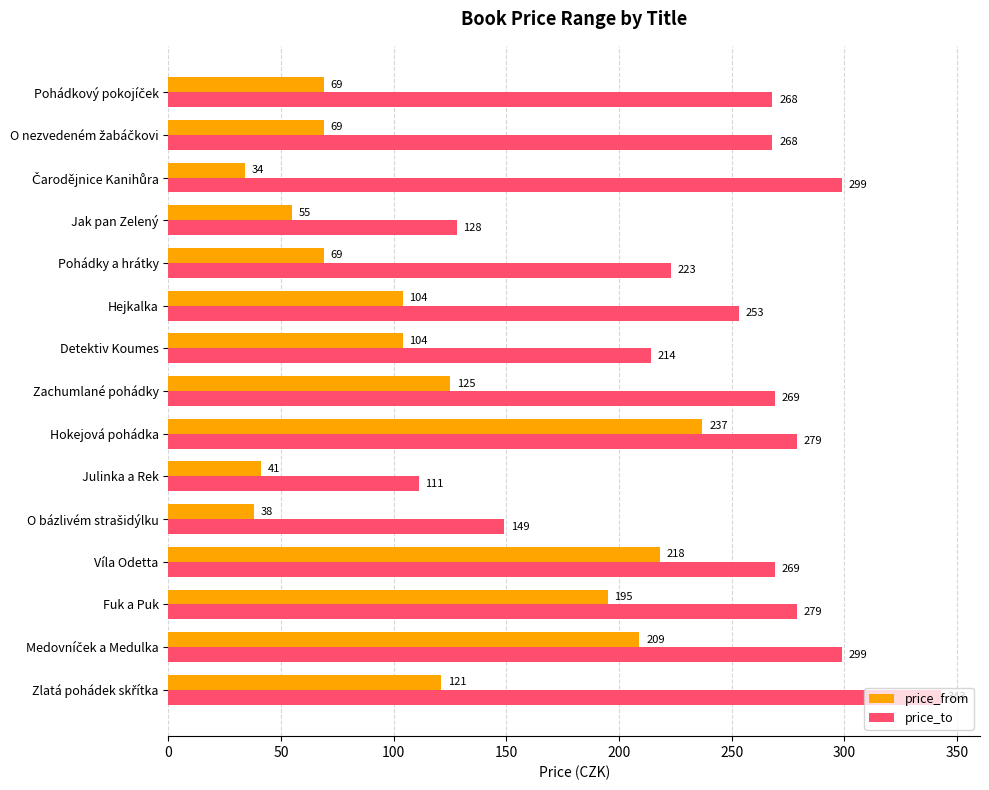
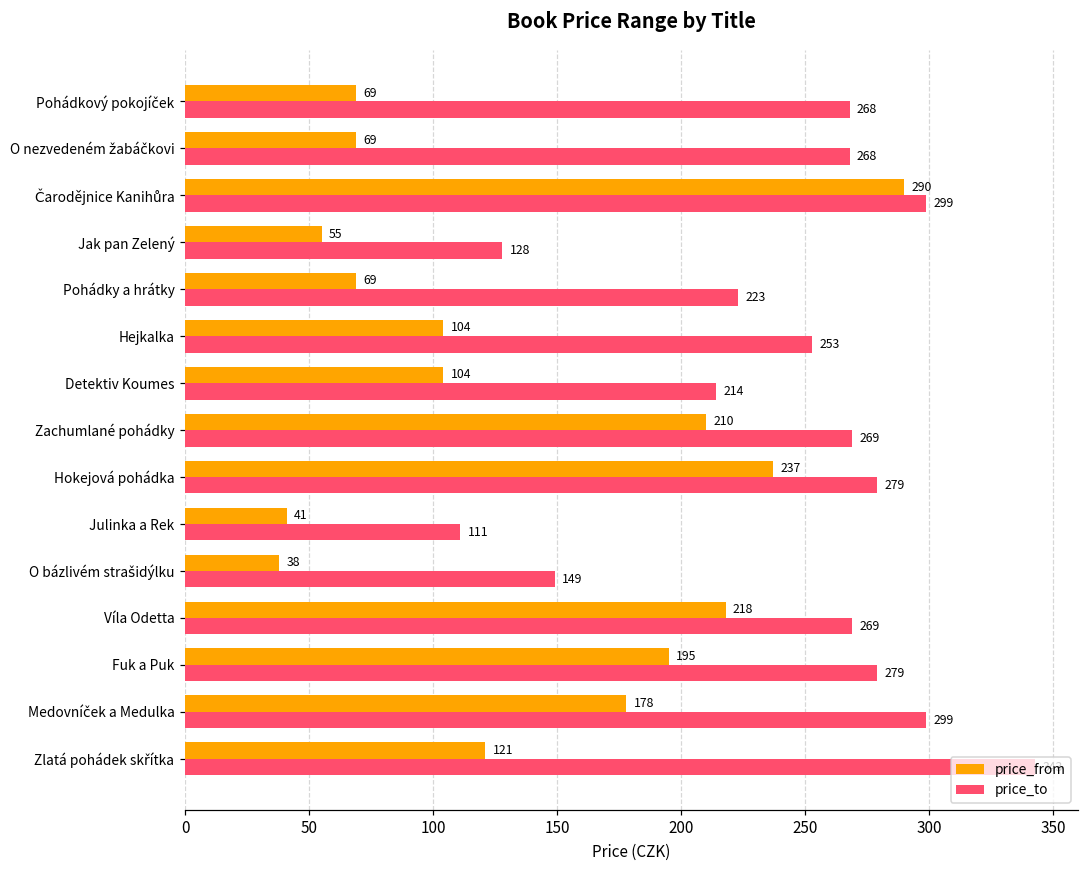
  {
    "price_from": {
      "Pohádkový pokojíček": 69,
      "O nezvedeném žabáčkovi": 69,
-     "Čarodějnice Kanihůra": 34,
+     "Čarodějnice Kanihůra": 290,
      "Jak pan Zelený": 55,
      "Pohádky a hrátky": 69,
      "Hejkalka": 104,
      "Detektiv Koumes": 104,
-     "Zachumlané pohádky": 125,
+     "Zachumlané pohádky": 210,
      "Hokejová pohádka": 237,
      "Julinka a Rek": 41,
      "O bázlivém strašidýlku": 38,
      "Víla Odetta": 218,
      "Fuk a Puk": 195,
-     "Medovníček a Medulka": 209,
+     "Medovníček a Medulka": 178,
      "Zlatá pohádek skřítka": 121
    },
    "price_to": {
      "Pohádkový pokojíček": 268,
      "O nezvedeném žabáčkovi": 268,
      "Čarodějnice Kanihůra": 299,
      "Jak pan Zelený": 128,
      "Pohádky a hrátky": 223,
      "Hejkalka": 253,
      "Detektiv Koumes": 214,
      "Zachumlané pohádky": 269,
      "Hokejová pohádka": 279,
      "Julinka a Rek": 111,
      "O bázlivém strašidýlku": 149,
      "Víla Odetta": 269,
      "Fuk a Puk": 279,
      "Medovníček a Medulka": 299
    }
  }
